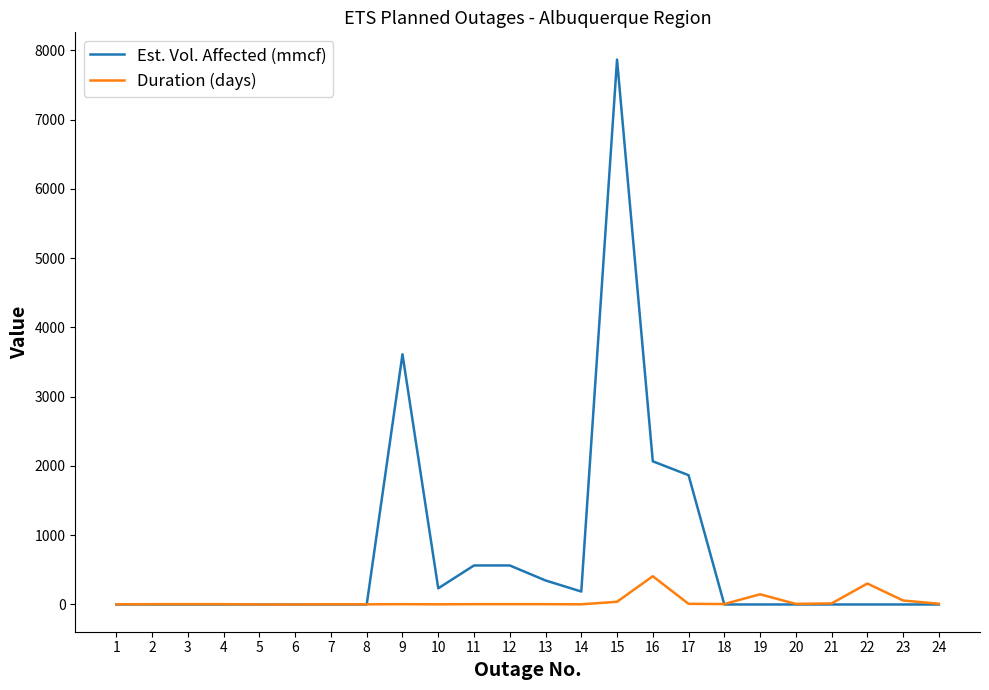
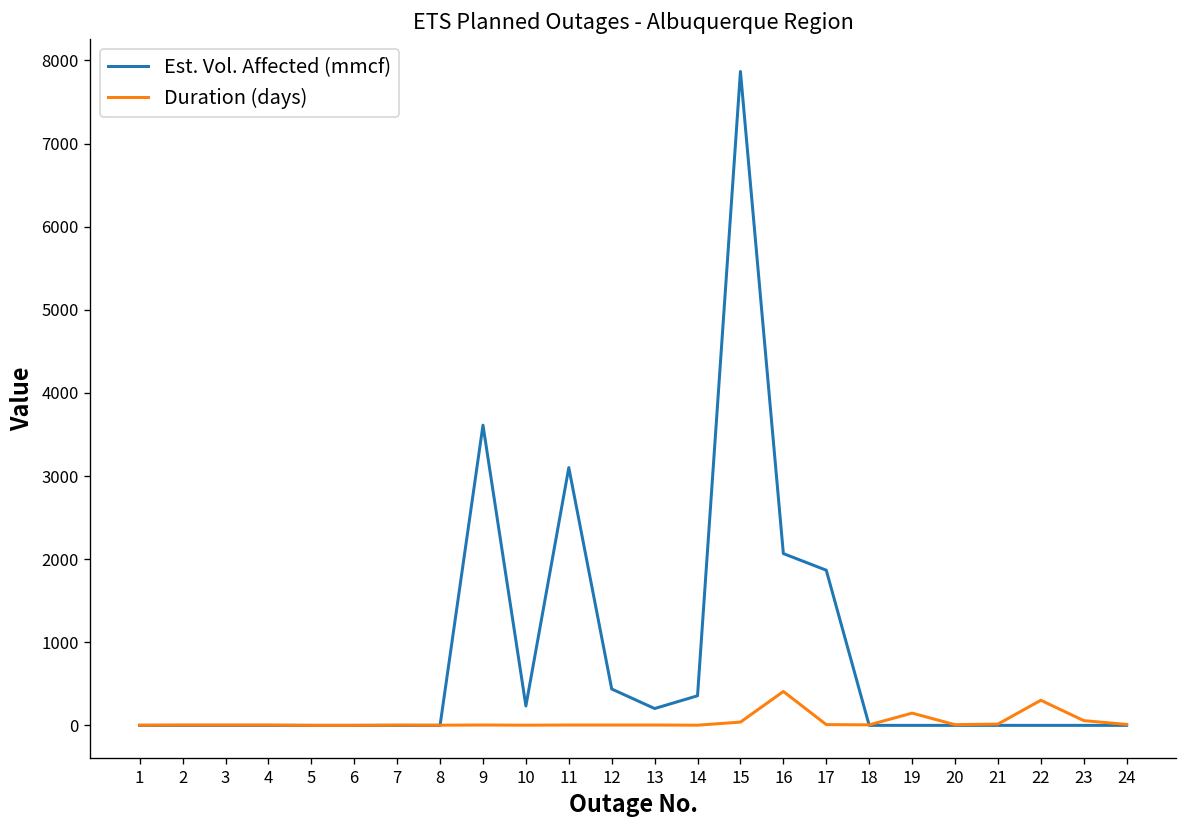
  {
    "Est. Vol. Affected (mmcf)": {
      "9": 3600,
      "10": 200,
-     "11": 600,
-     "12": 600,
-     "13": 300,
-     "14": 200,
+     "11": 3100,
+     "12": 400,
+     "13": 200,
+     "14": 400,
      "15": 7900,
      "16": 2100,
      "17": 1900,
      "19": 0,
      "22": 0,
      "23": 0
    },
    "Duration (days)": {
      "9": 0,
      "10": 0,
      "11": 0,
      "12": 0,
      "13": 0,
      "14": 0,
      "15": 0,
      "16": 400,
      "17": 0,
      "19": 100,
      "22": 300,
      "23": 100
    }
  }
